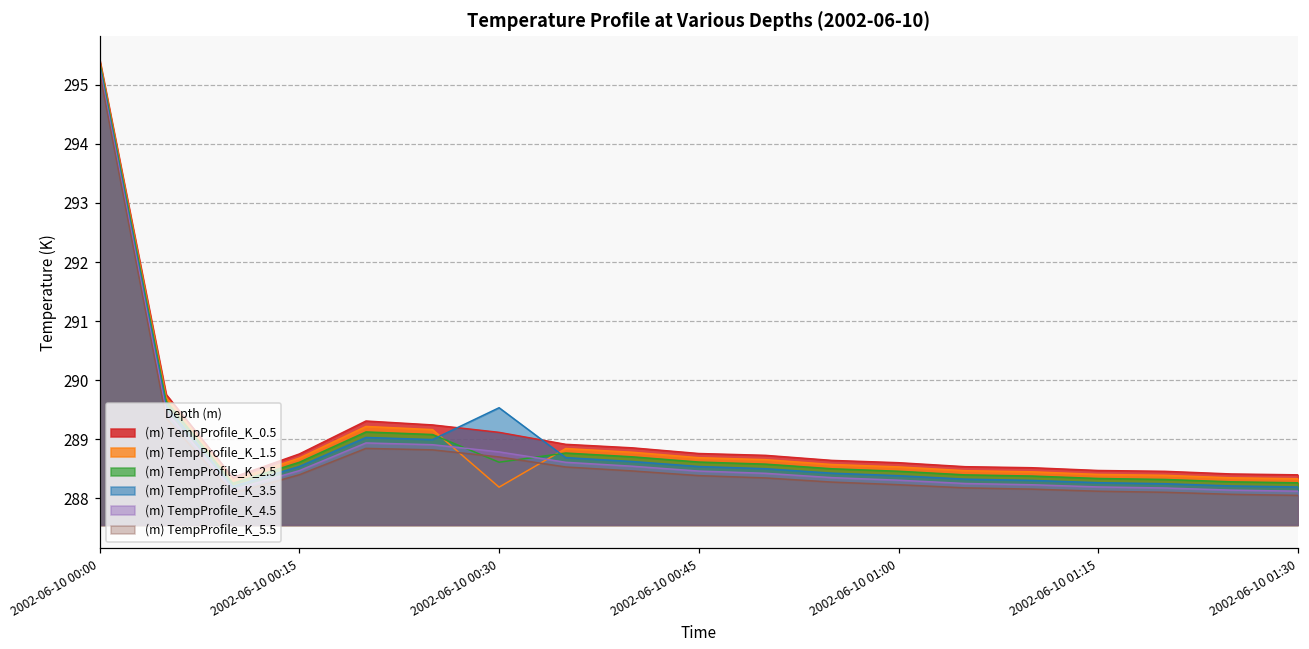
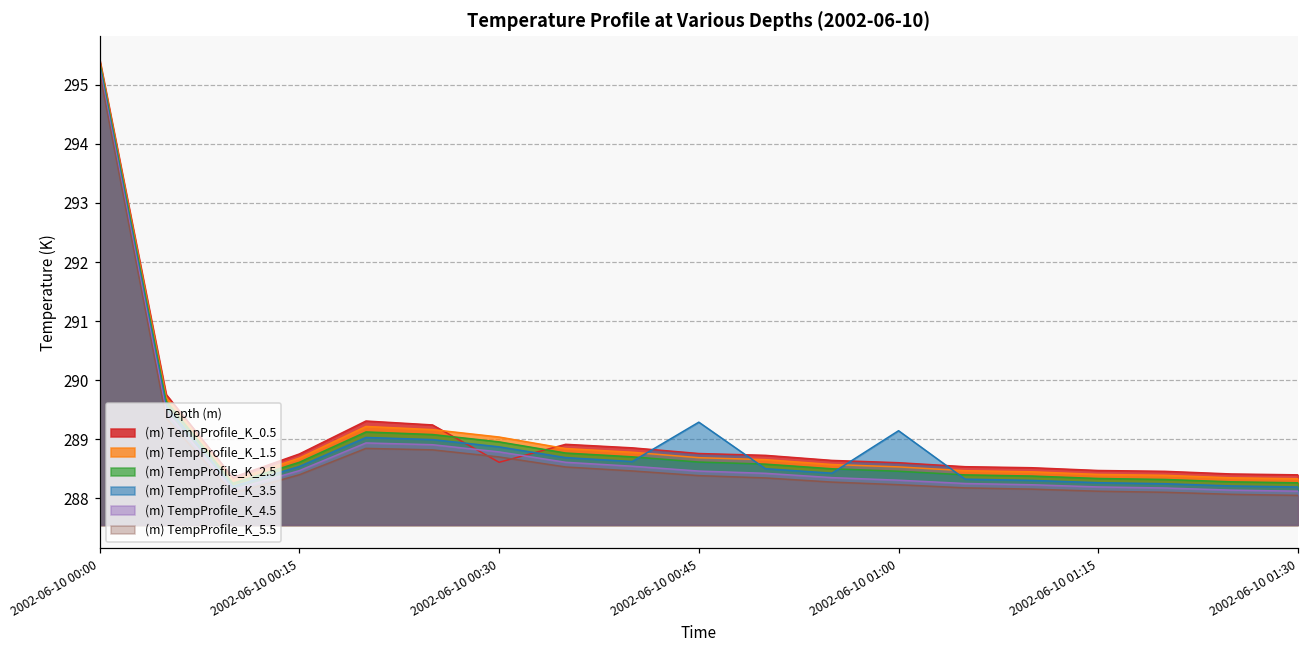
  {
    "(m) TempProfile_K_0.5": {
      "2002-06-10 00:15": 288.8,
-     "2002-06-10 00:30": 289.1,
+     "2002-06-10 00:30": 288.6,
      "2002-06-10 00:45": 288.8,
      "2002-06-10 01:00": 288.6,
      "2002-06-10 01:15": 288.5,
      "2002-06-10 01:30": 288.4
    },
    "(m) TempProfile_K_1.5": {
      "2002-06-10 00:15": 288.7,
-     "2002-06-10 00:30": 288.2,
+     "2002-06-10 00:30": 289.0,
      "2002-06-10 00:45": 288.7,
      "2002-06-10 01:00": 288.5,
      "2002-06-10 01:15": 288.4,
      "2002-06-10 01:30": 288.3
    },
    "(m) TempProfile_K_2.5": {
      "2002-06-10 00:15": 288.6,
-     "2002-06-10 00:30": 288.6,
+     "2002-06-10 00:30": 289.0,
      "2002-06-10 00:45": 288.6,
      "2002-06-10 01:00": 288.5,
      "2002-06-10 01:15": 288.3,
      "2002-06-10 01:30": 288.3
    },
    "(m) TempProfile_K_3.5": {
      "2002-06-10 00:15": 288.5,
-     "2002-06-10 00:30": 289.5,
-     "2002-06-10 00:45": 288.5,
-     "2002-06-10 01:00": 288.4,
+     "2002-06-10 00:30": 288.9,
+     "2002-06-10 00:45": 289.3,
+     "2002-06-10 01:00": 289.1,
      "2002-06-10 01:15": 288.3,
      "2002-06-10 01:30": 288.2
    }
  }
